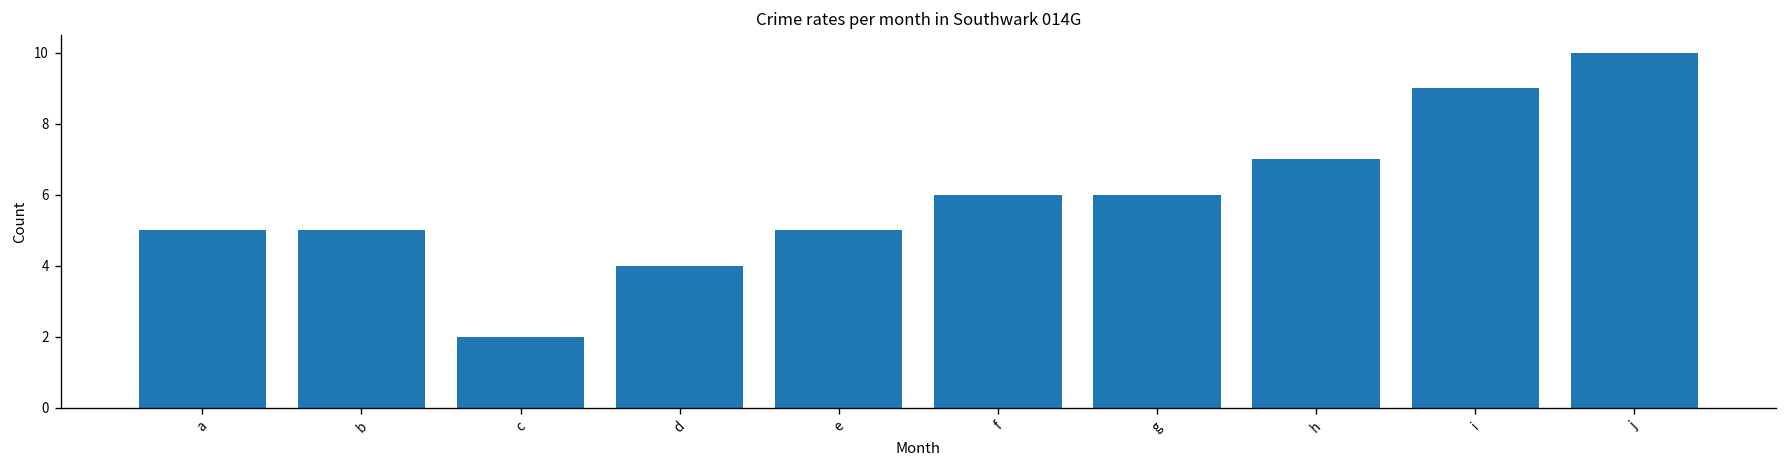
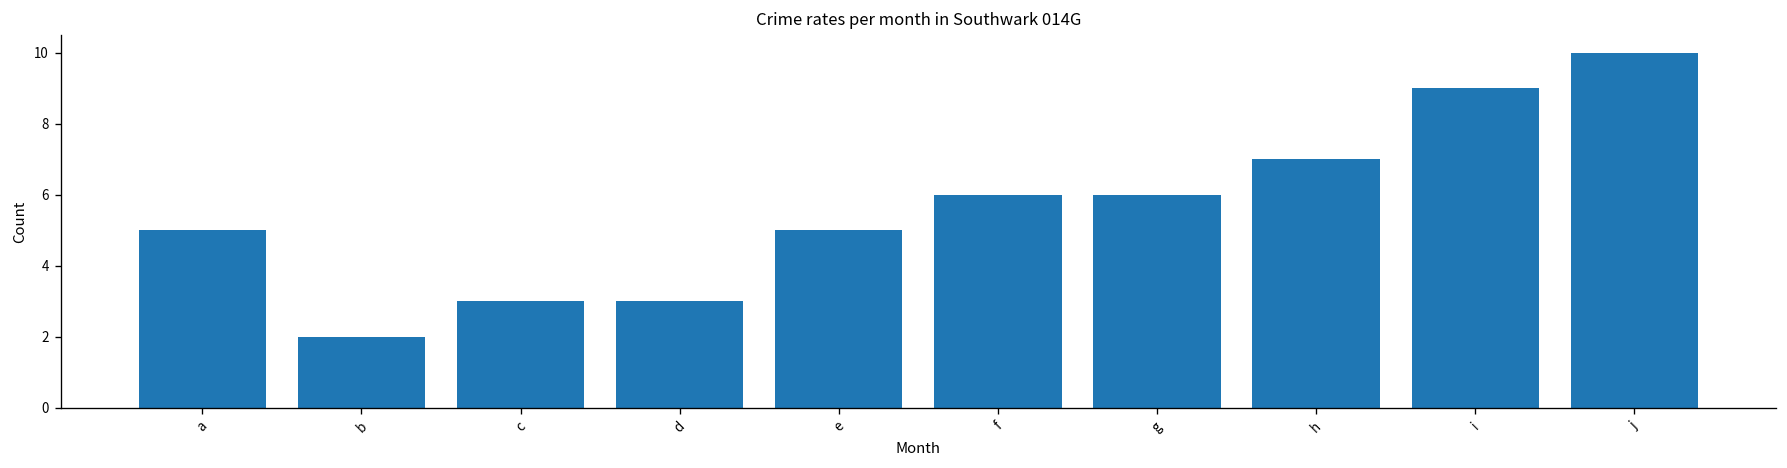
  {
    "a": 5,
-   "b": 5,
-   "c": 2,
-   "d": 4,
+   "b": 2,
+   "c": 3,
+   "d": 3,
    "e": 5,
    "f": 6,
    "g": 6,
    "h": 7,
    "i": 9,
    "j": 10
  }
